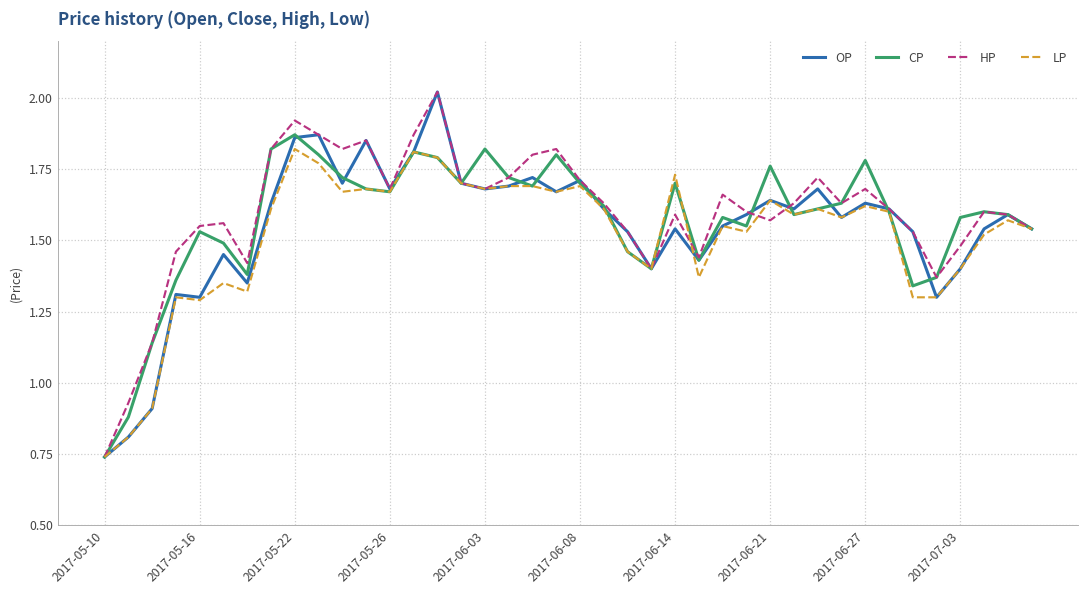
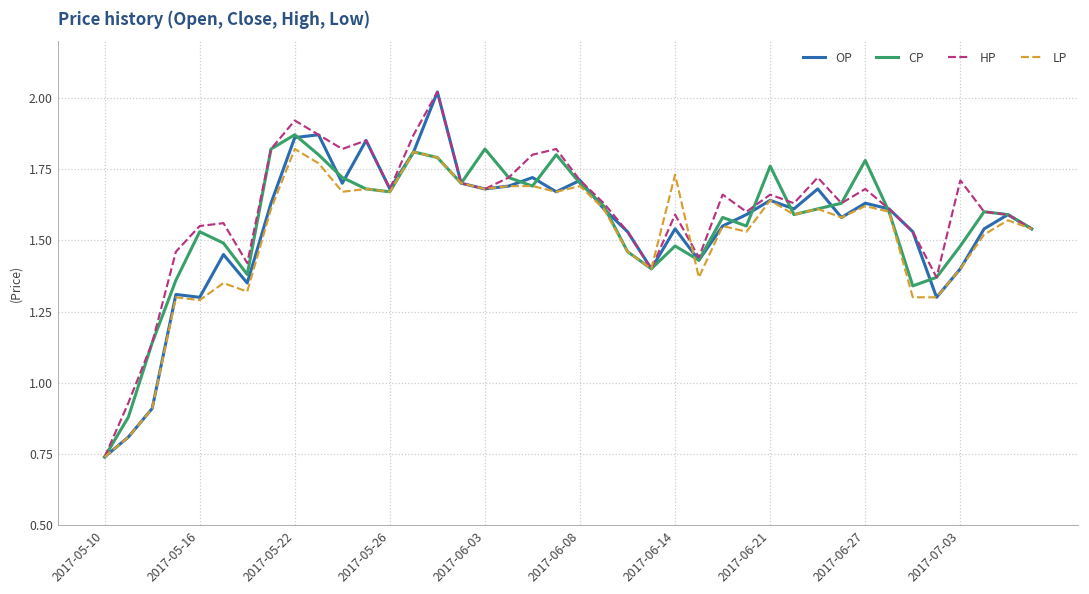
  {
    "OP": {
      "2017-05-16": 1.30,
      "2017-05-22": 1.86,
      "2017-06-14": 1.54,
      "2017-06-27": 1.63
    },
    "CP": {
      "2017-05-16": 1.53,
      "2017-05-22": 1.87,
      "2017-06-03": 1.82,
      "2017-06-08": 1.70,
-     "2017-06-14": 1.70,
+     "2017-06-14": 1.48,
      "2017-06-21": 1.76,
      "2017-06-27": 1.78,
-     "2017-07-03": 1.58
+     "2017-07-03": 1.48
    },
    "HP": {
      "2017-05-16": 1.55,
      "2017-05-22": 1.92,
      "2017-06-14": 1.59,
-     "2017-06-21": 1.57,
+     "2017-06-21": 1.66,
      "2017-06-27": 1.68,
-     "2017-07-03": 1.48
+     "2017-07-03": 1.71
    },
    "LP": {
      "2017-05-16": 1.29,
      "2017-05-22": 1.82,
      "2017-06-08": 1.69,
      "2017-06-14": 1.73,
      "2017-06-27": 1.62
    }
  }
